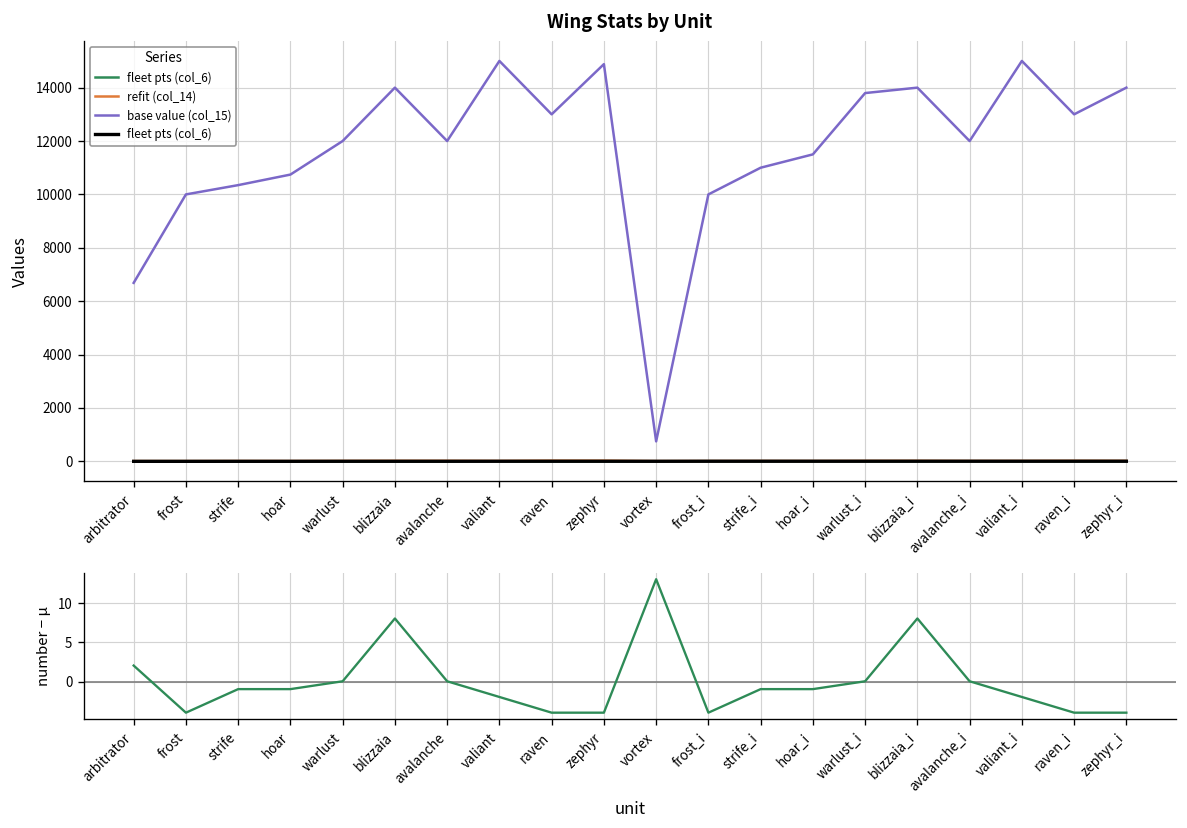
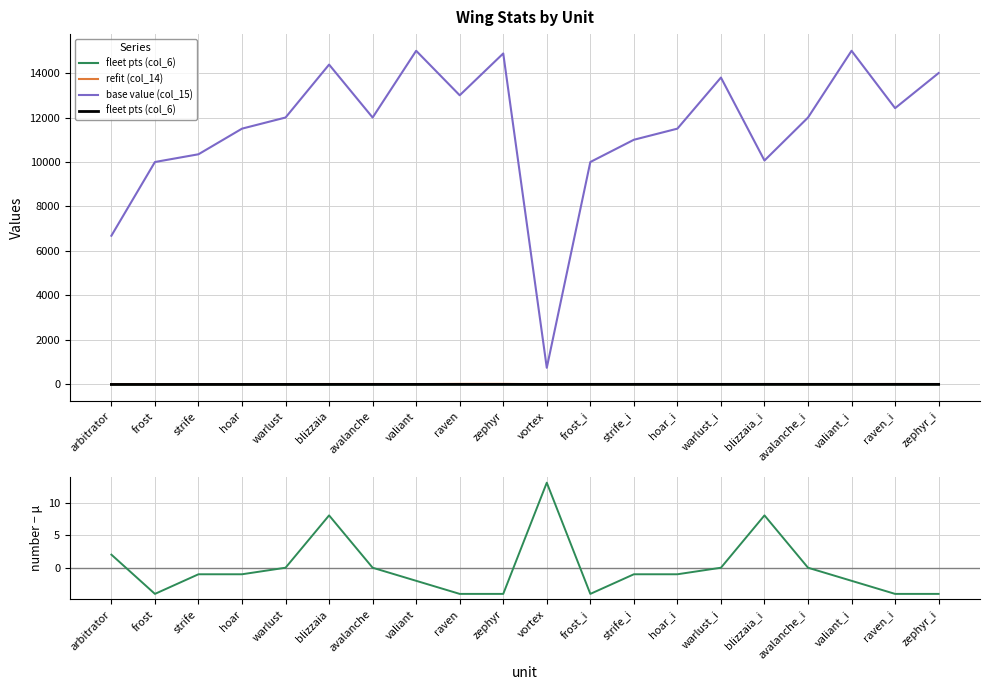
  {
    "Wing Stats by Unit": {
      "fleet pts (col_6)": {
        "arbitrator": 0,
        "frost": 0,
        "strife": 0,
        "hoar": 0,
        "warlust": 0,
        "blizzaia": 0,
        "avalanche": 0,
        "valiant": 0,
        "raven": 0,
        "zephyr": 0,
        "vortex": 0,
        "frost_i": 0,
        "strife_i": 0,
        "hoar_i": 0,
        "warlust_i": 0,
        "blizzaia_i": 0,
        "avalanche_i": 0,
        "valiant_i": 0,
        "raven_i": 0,
        "zephyr_i": 0
      },
      "base value (col_15)": {
        "arbitrator": 6700,
        "frost": 10000,
        "strife": 10300,
-       "hoar": 10700,
+       "hoar": 11500,
        "warlust": 12000,
-       "blizzaia": 14000,
+       "blizzaia": 14400,
        "avalanche": 12000,
        "valiant": 15000,
        "raven": 13000,
        "zephyr": 14900,
        "vortex": 700,
        "frost_i": 10000,
        "strife_i": 11000,
        "hoar_i": 11500,
        "warlust_i": 13800,
-       "blizzaia_i": 14000,
+       "blizzaia_i": 10100,
        "avalanche_i": 12000,
        "valiant_i": 15000,
-       "raven_i": 13000,
+       "raven_i": 12400,
        "zephyr_i": 14000
      }
    }
  }
